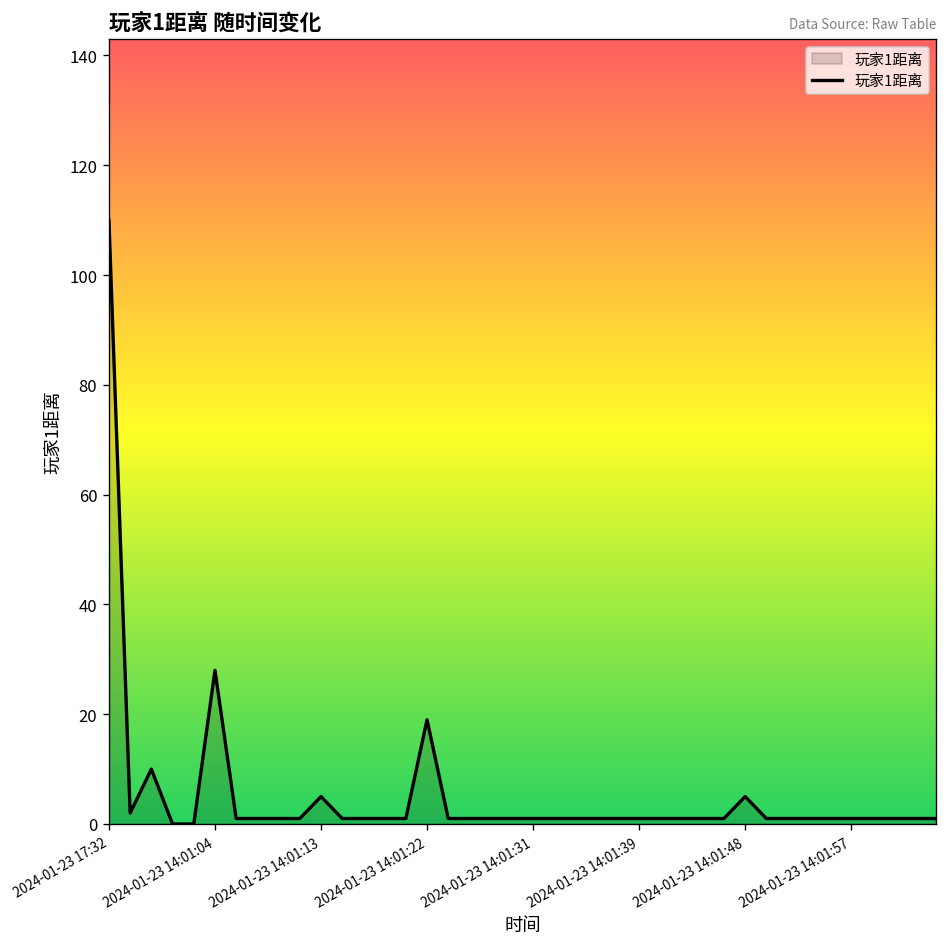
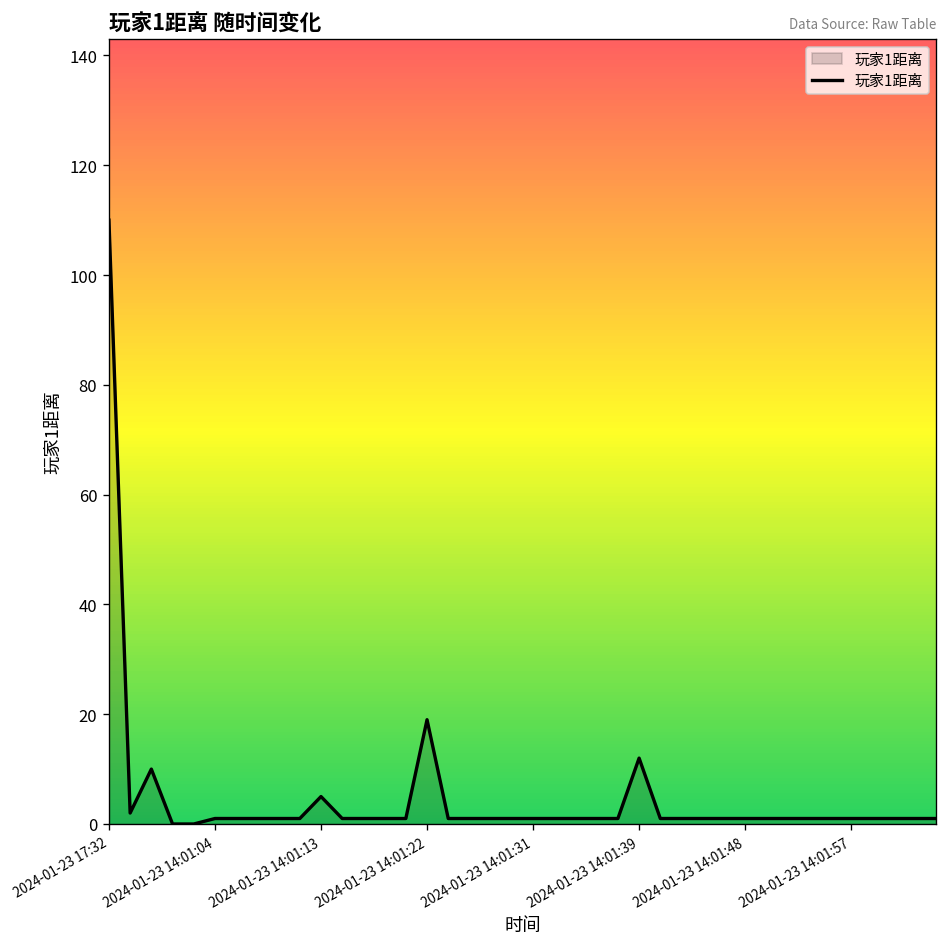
  {
    "2024-01-23 17:32": 110,
-   "2024-01-23 14:01:04": 28,
+   "2024-01-23 14:01:04": 1,
    "2024-01-23 14:01:13": 5,
    "2024-01-23 14:01:22": 19,
    "2024-01-23 14:01:31": 1,
-   "2024-01-23 14:01:39": 1,
-   "2024-01-23 14:01:48": 5,
+   "2024-01-23 14:01:39": 12,
+   "2024-01-23 14:01:48": 1,
    "2024-01-23 14:01:57": 1
  }
